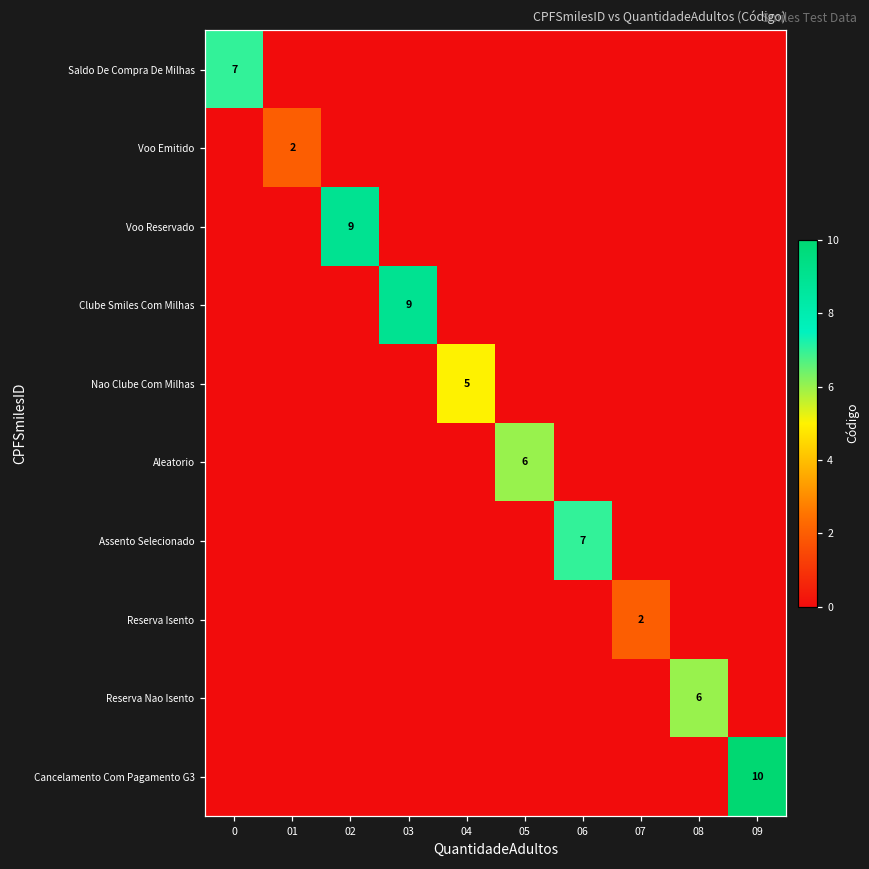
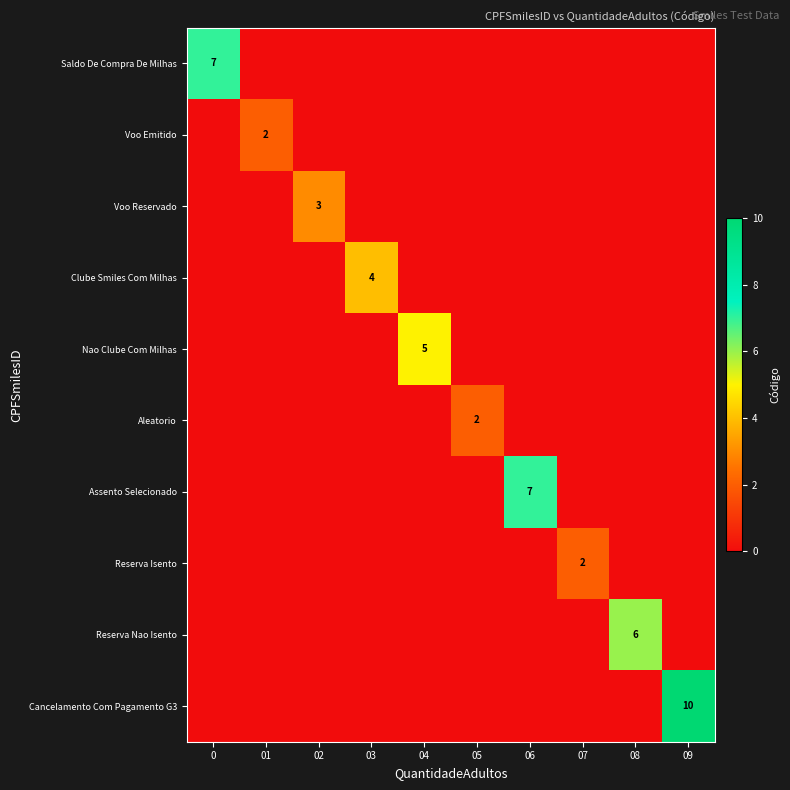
  {
    "Saldo De Compra De Milhas": {
      "0": 7
    },
    "Voo Emitido": {
      "01": 2
    },
    "Voo Reservado": {
-     "02": 9
+     "02": 3
    },
    "Clube Smiles Com Milhas": {
-     "03": 9
+     "03": 4
    },
    "Nao Clube Com Milhas": {
      "04": 5
    },
    "Aleatorio": {
-     "05": 6
+     "05": 2
    },
    "Assento Selecionado": {
      "06": 7
    },
    "Reserva Isento": {
      "07": 2
    },
    "Reserva Nao Isento": {
      "08": 6
    },
    "Cancelamento Com Pagamento G3": {
      "09": 10
    }
  }
